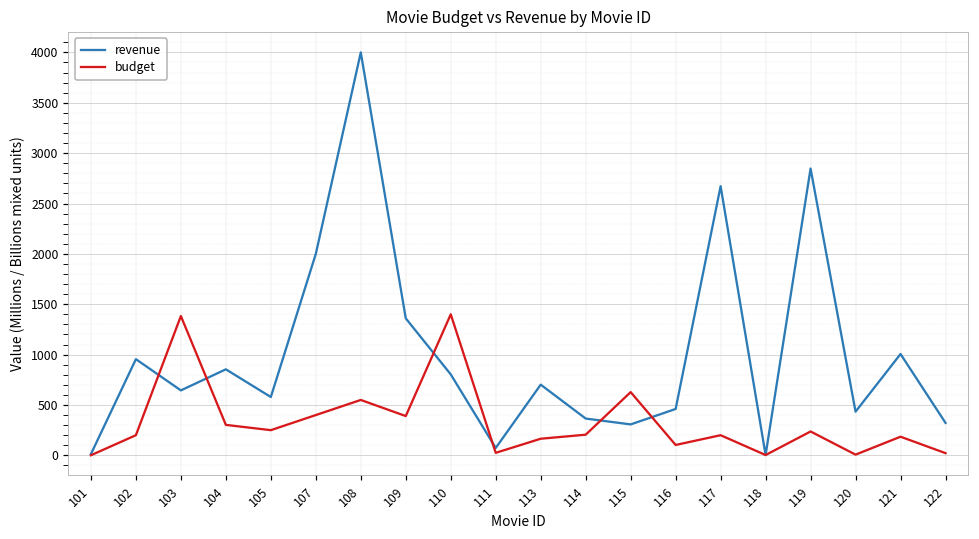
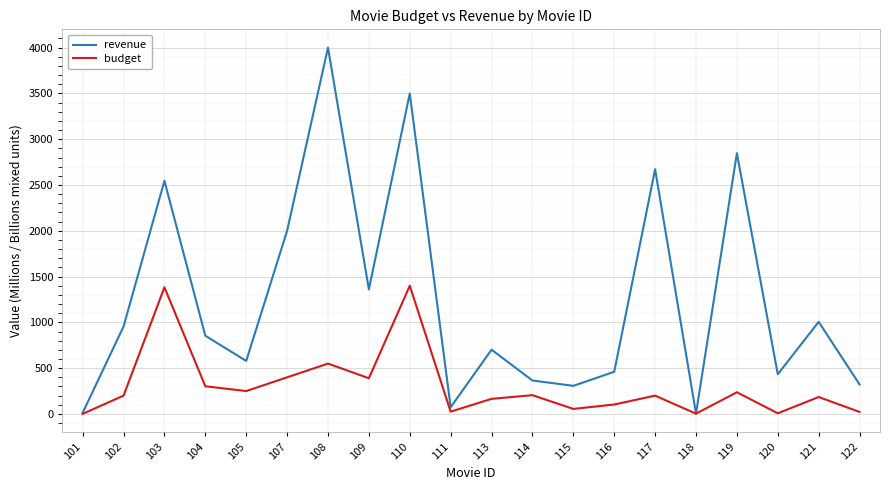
  {
    "revenue": {
      "102": 1000,
-     "103": 600,
+     "103": 2500,
      "104": 900,
      "105": 600,
      "107": 2000,
      "108": 4000,
      "109": 1400,
-     "110": 800,
+     "110": 3500,
      "111": 100,
      "113": 700,
      "114": 400,
      "115": 300,
      "116": 500,
      "117": 2700,
      "119": 2800,
      "120": 400,
      "121": 1000,
      "122": 300
    },
    "budget": {
      "102": 200,
      "103": 1400,
      "104": 300,
      "105": 300,
      "107": 400,
      "108": 600,
      "109": 400,
      "110": 1400,
      "111": 0,
      "113": 200,
      "114": 200,
-     "115": 600,
+     "115": 100,
      "116": 100,
      "117": 200,
      "119": 200,
      "120": 0,
      "121": 200,
      "122": 0
    }
  }
